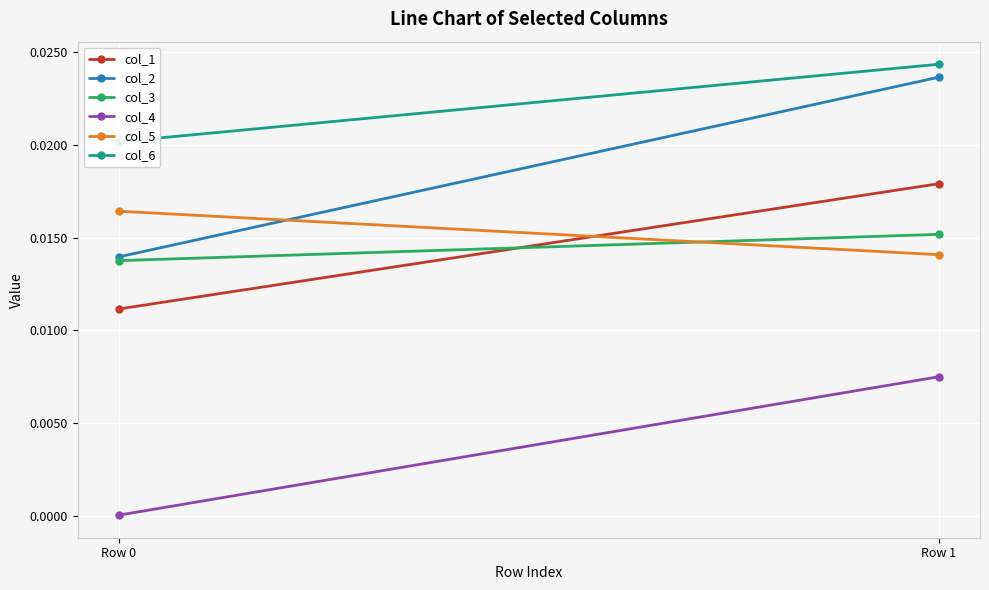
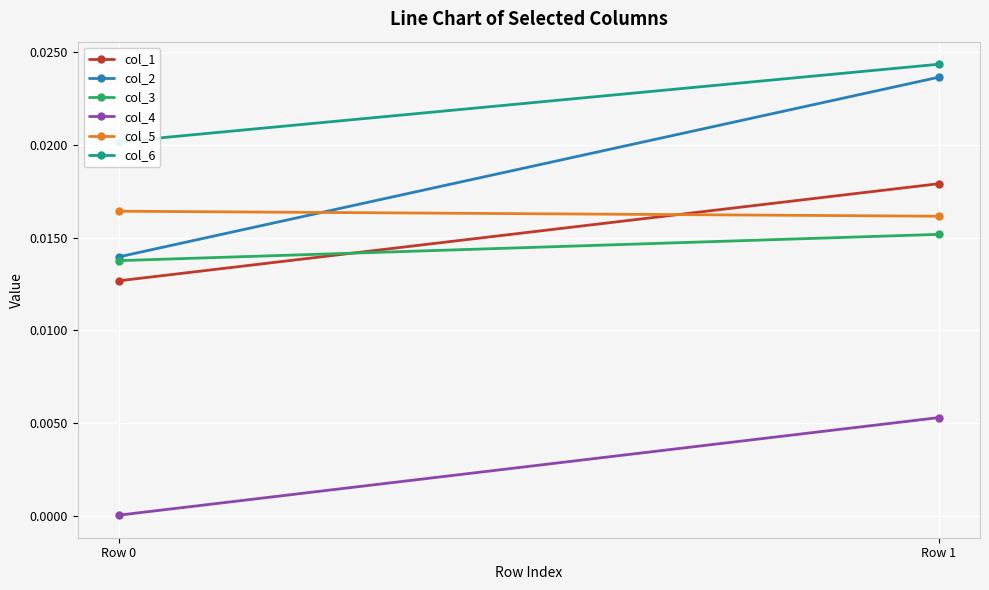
  {
    "col_1": {
-     "Row 0": 0.0111,
+     "Row 0": 0.0127,
      "Row 1": 0.0179
    },
    "col_2": {
      "Row 0": 0.0140,
      "Row 1": 0.0237
    },
    "col_4": {
      "Row 0": 0.0000,
-     "Row 1": 0.0075
+     "Row 1": 0.0053
    },
    "col_5": {
      "Row 0": 0.0164,
-     "Row 1": 0.0141
+     "Row 1": 0.0162
    }
  }
